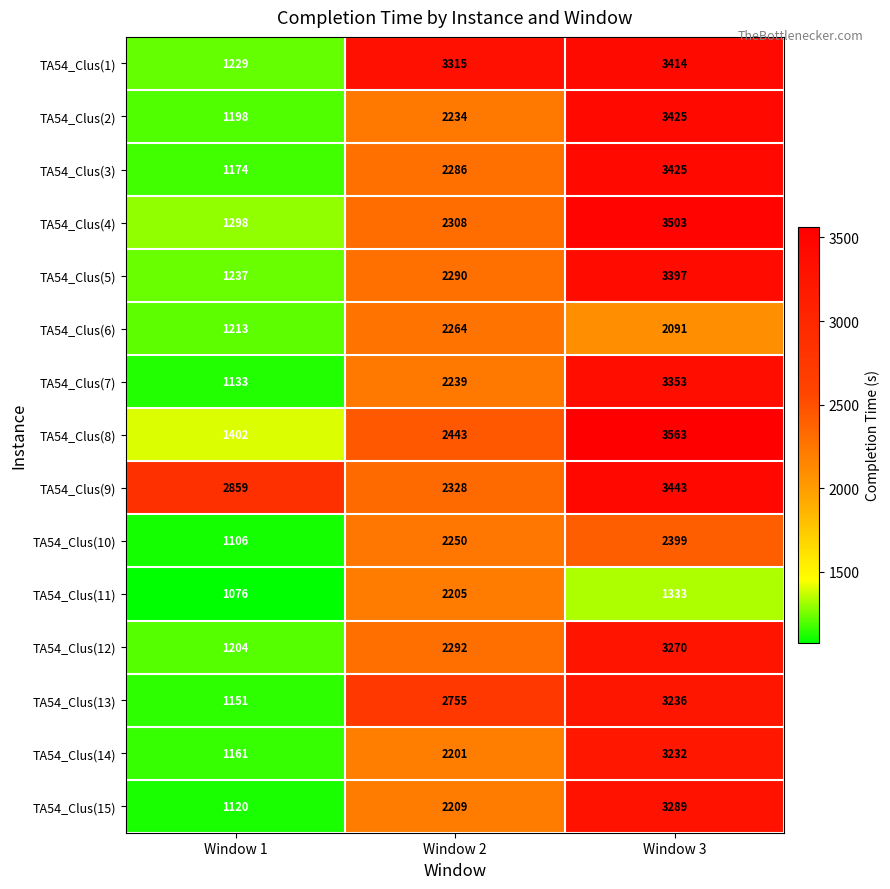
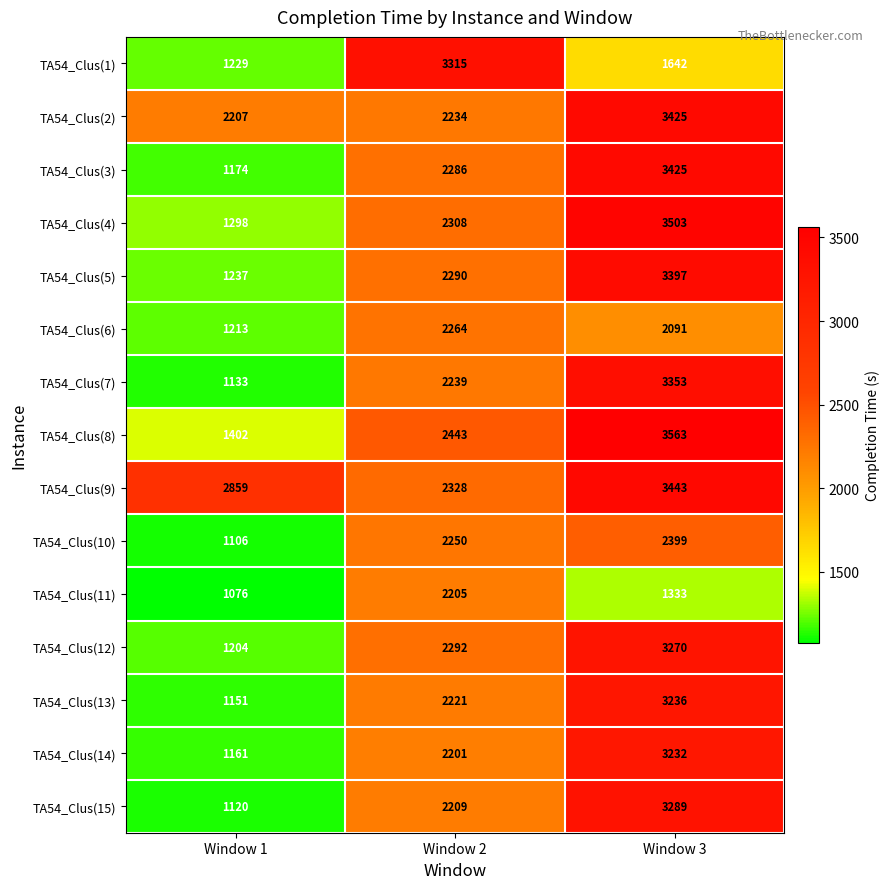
  {
    "TA54_Clus(1)": {
      "Window 1": 1229,
      "Window 2": 3315,
-     "Window 3": 3414
+     "Window 3": 1642
    },
    "TA54_Clus(2)": {
-     "Window 1": 1198,
+     "Window 1": 2207,
      "Window 2": 2234,
      "Window 3": 3425
    },
    "TA54_Clus(3)": {
      "Window 1": 1174,
      "Window 2": 2286,
      "Window 3": 3425
    },
    "TA54_Clus(4)": {
      "Window 1": 1298,
      "Window 2": 2308,
      "Window 3": 3503
    },
    "TA54_Clus(5)": {
      "Window 1": 1237,
      "Window 2": 2290,
      "Window 3": 3397
    },
    "TA54_Clus(6)": {
      "Window 1": 1213,
      "Window 2": 2264,
      "Window 3": 2091
    },
    "TA54_Clus(7)": {
      "Window 1": 1133,
      "Window 2": 2239,
      "Window 3": 3353
    },
    "TA54_Clus(8)": {
      "Window 1": 1402,
      "Window 2": 2443,
      "Window 3": 3563
    },
    "TA54_Clus(9)": {
      "Window 1": 2859,
      "Window 2": 2328,
      "Window 3": 3443
    },
    "TA54_Clus(10)": {
      "Window 1": 1106,
      "Window 2": 2250,
      "Window 3": 2399
    },
    "TA54_Clus(11)": {
      "Window 1": 1076,
      "Window 2": 2205,
      "Window 3": 1333
    },
    "TA54_Clus(12)": {
      "Window 1": 1204,
      "Window 2": 2292,
      "Window 3": 3270
    },
    "TA54_Clus(13)": {
      "Window 1": 1151,
-     "Window 2": 2755,
+     "Window 2": 2221,
      "Window 3": 3236
    },
    "TA54_Clus(14)": {
      "Window 1": 1161,
      "Window 2": 2201,
      "Window 3": 3232
    },
    "TA54_Clus(15)": {
      "Window 1": 1120,
      "Window 2": 2209,
      "Window 3": 3289
    }
  }
